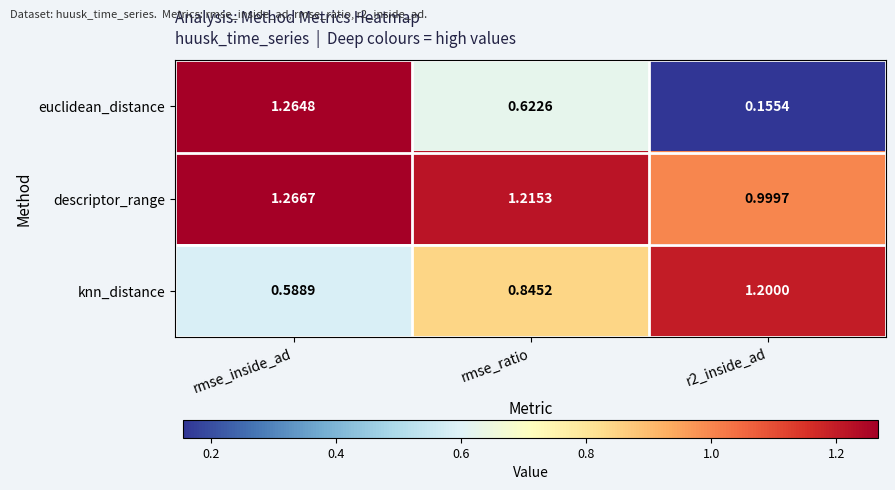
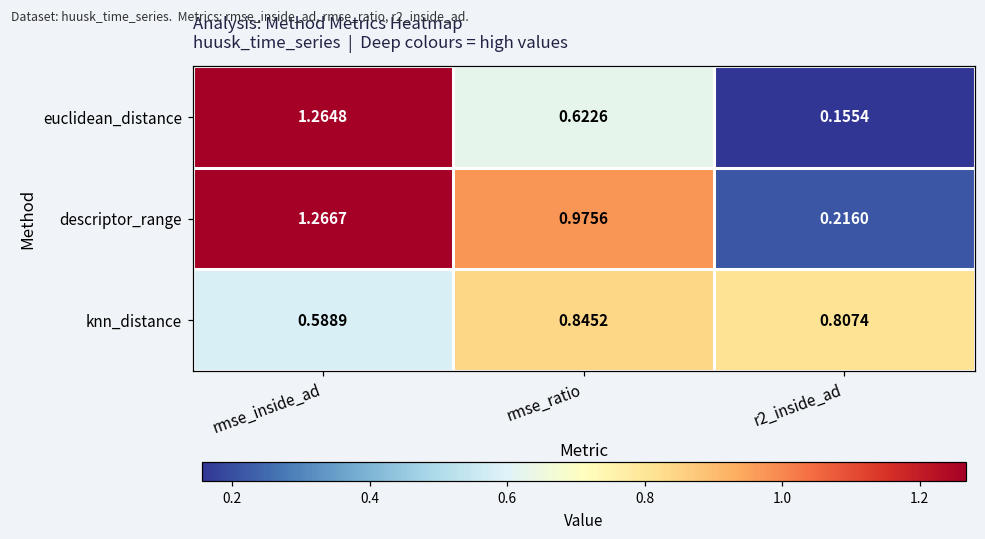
  {
    "euclidean_distance": {
      "rmse_inside_ad": 1.2648,
      "rmse_ratio": 0.6226,
      "r2_inside_ad": 0.1554
    },
    "descriptor_range": {
      "rmse_inside_ad": 1.2667,
-     "rmse_ratio": 1.2153,
-     "r2_inside_ad": 0.9997
+     "rmse_ratio": 0.9756,
+     "r2_inside_ad": 0.2160
    },
    "knn_distance": {
      "rmse_inside_ad": 0.5889,
      "rmse_ratio": 0.8452,
-     "r2_inside_ad": 1.2000
+     "r2_inside_ad": 0.8074
    }
  }
